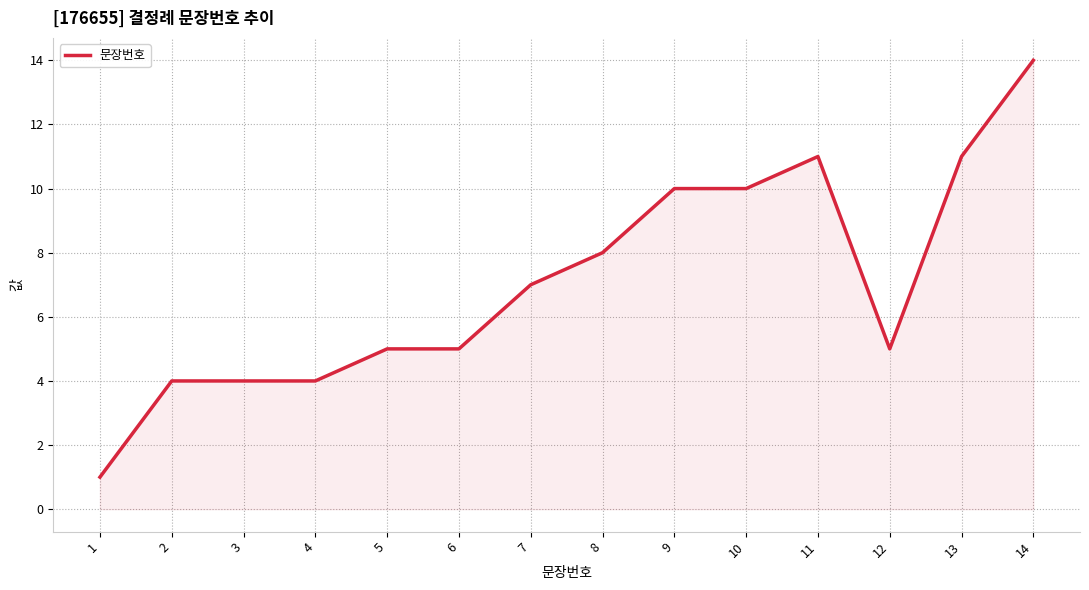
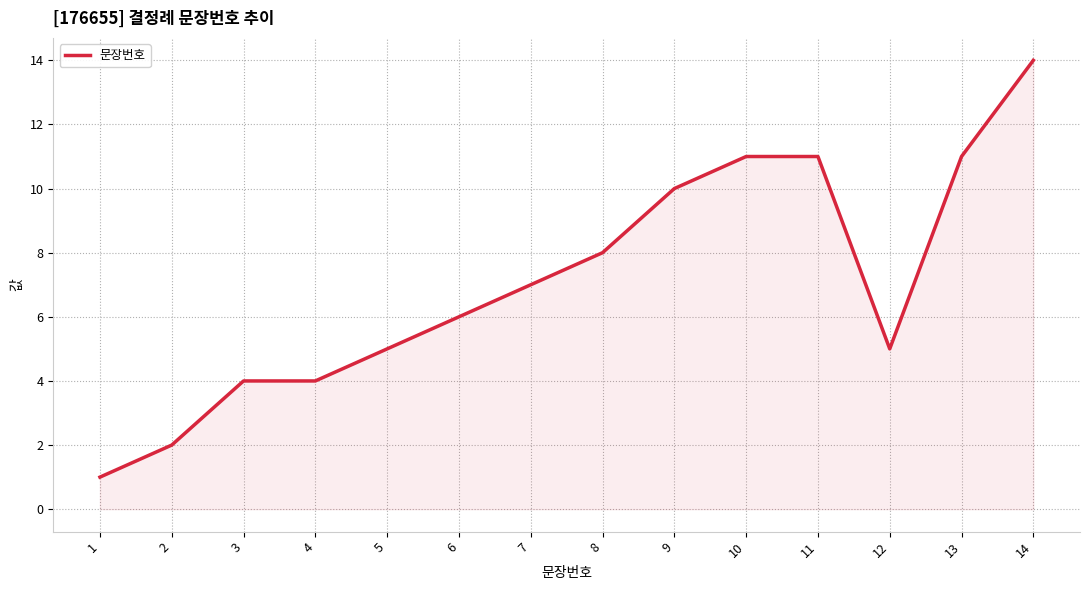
  {
    "1": 1,
-   "2": 4,
+   "2": 2,
    "3": 4,
    "4": 4,
    "5": 5,
-   "6": 5,
+   "6": 6,
    "7": 7,
    "8": 8,
    "9": 10,
-   "10": 10,
+   "10": 11,
    "11": 11,
    "12": 5,
    "13": 11,
    "14": 14
  }
